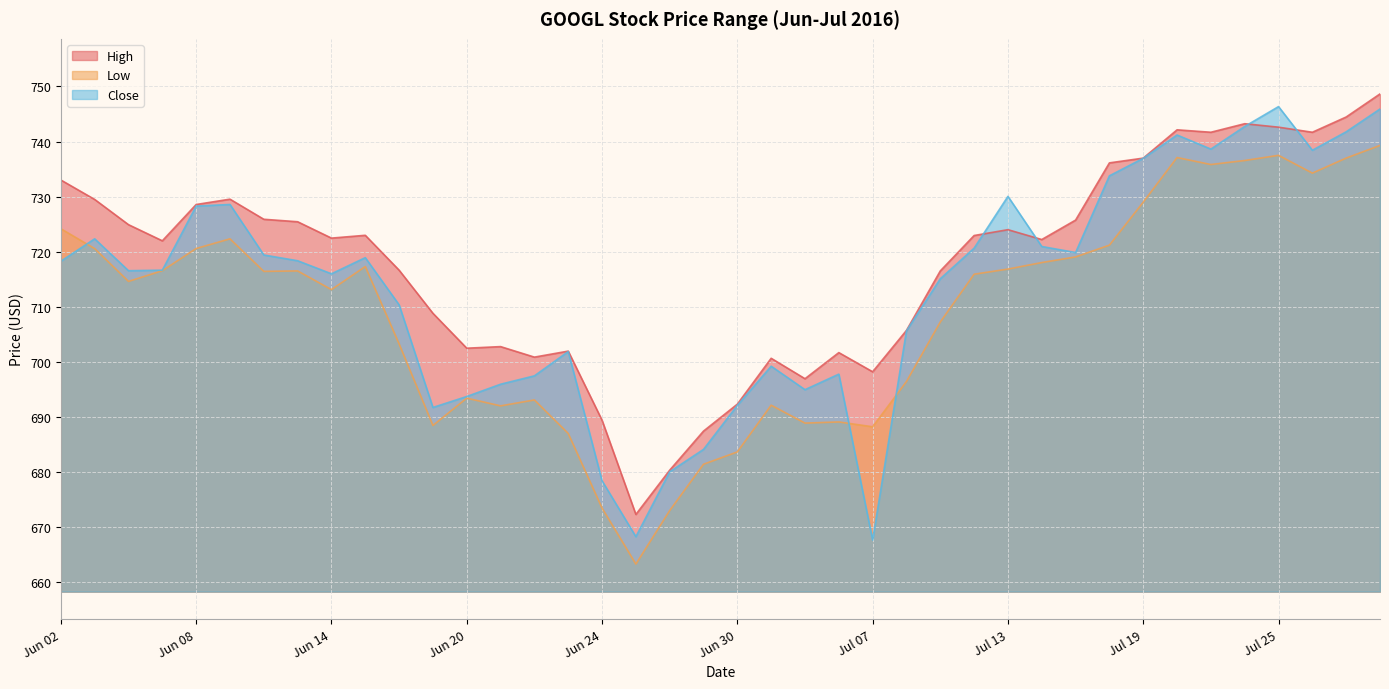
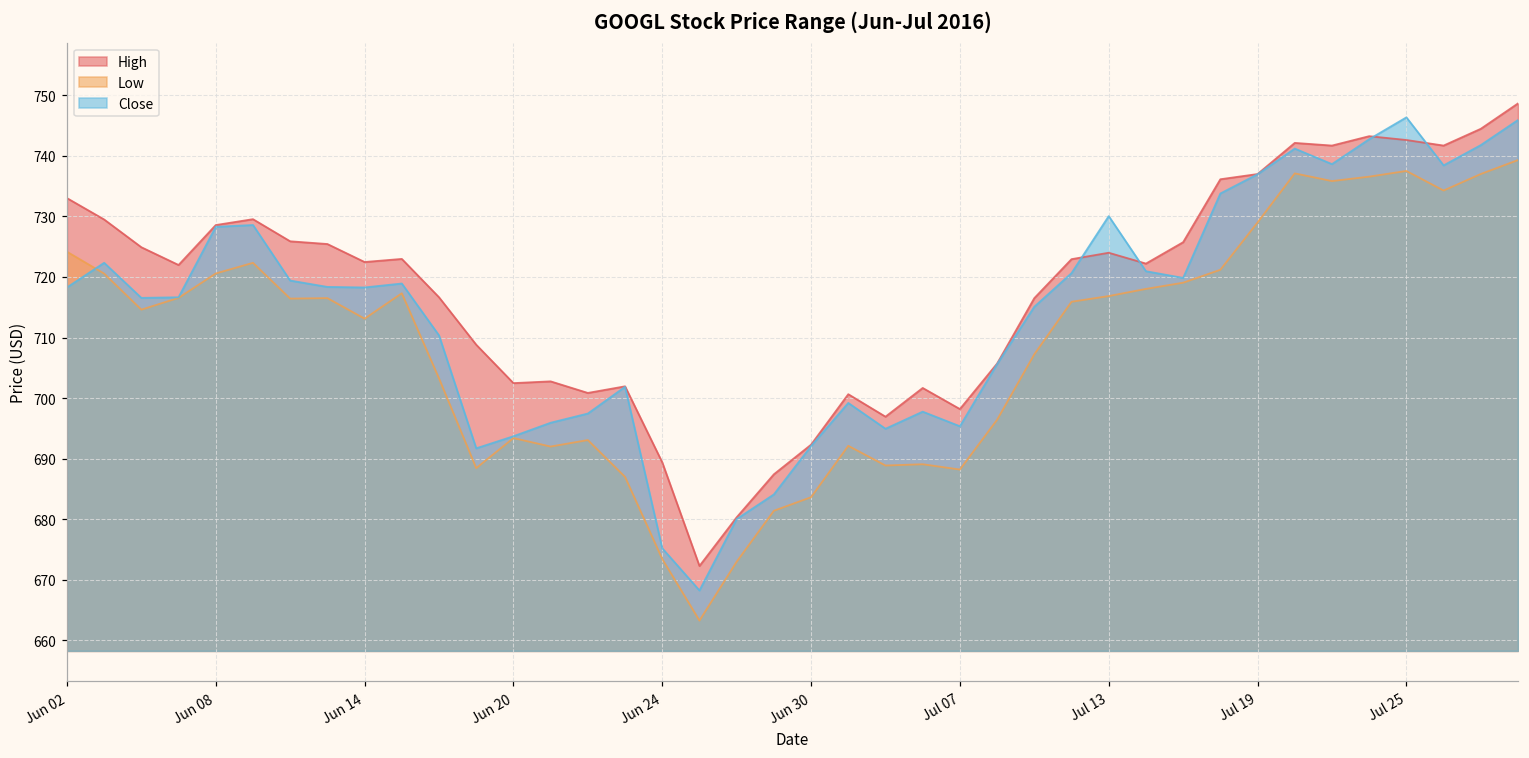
  {
    "Close": {
      "Jun 02": 718,
-     "Jun 14": 716,
-     "Jun 24": 678,
-     "Jul 07": 668,
+     "Jun 14": 718,
+     "Jun 24": 675,
+     "Jul 07": 695,
      "Jul 13": 730,
      "Jul 25": 746
    }
  }
